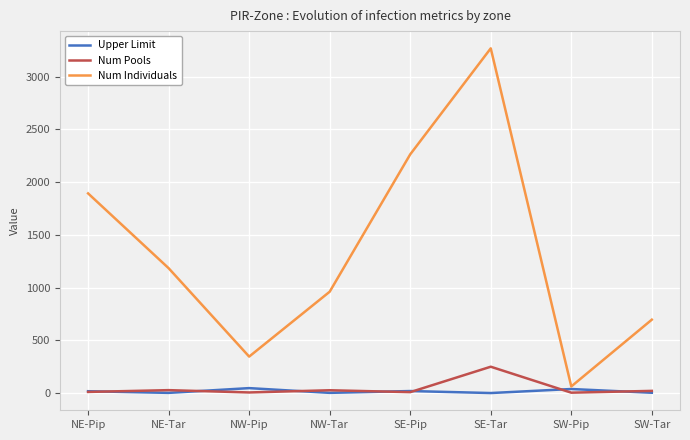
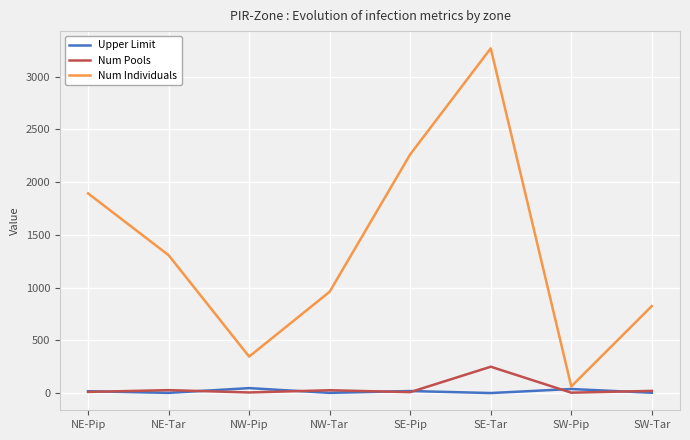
  {
    "Upper Limit": {
      "NE-Tar": 0,
      "NW-Pip": 50,
      "NW-Tar": 0,
      "SE-Tar": 0,
      "SW-Pip": 40
    },
    "Num Pools": {
      "NE-Tar": 30,
      "NW-Pip": 10,
      "NW-Tar": 30,
      "SE-Tar": 250,
      "SW-Pip": 10
    },
    "Num Individuals": {
      "NE-Pip": 1890,
-     "NE-Tar": 1190,
+     "NE-Tar": 1310,
      "NW-Pip": 350,
      "NW-Tar": 960,
      "SE-Pip": 2260,
      "SE-Tar": 3270,
      "SW-Pip": 60,
-     "SW-Tar": 700
+     "SW-Tar": 830
    }
  }
